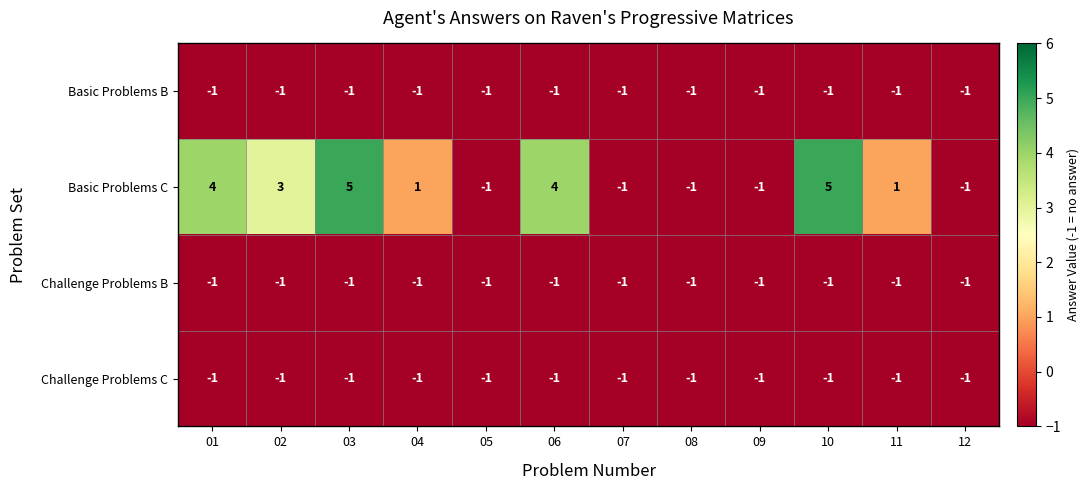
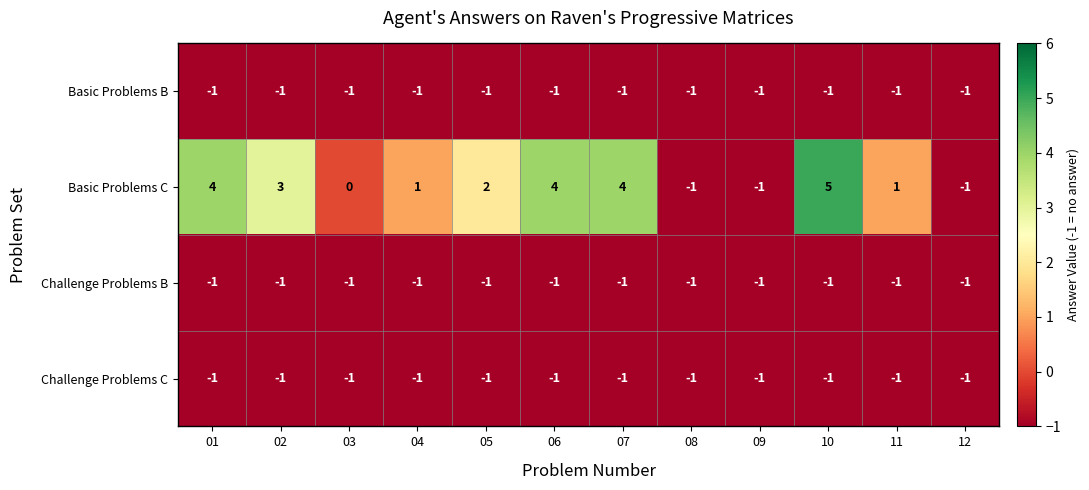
  {
    "Basic Problems B": {
      "01": -1,
      "02": -1,
      "03": -1,
      "04": -1,
      "05": -1,
      "06": -1,
      "07": -1,
      "08": -1,
      "09": -1,
      "10": -1,
      "11": -1,
      "12": -1
    },
    "Basic Problems C": {
      "01": 4,
      "02": 3,
-     "03": 5,
+     "03": 0,
      "04": 1,
-     "05": -1,
+     "05": 2,
      "06": 4,
-     "07": -1,
+     "07": 4,
      "08": -1,
      "09": -1,
      "10": 5,
      "11": 1,
      "12": -1
    },
    "Challenge Problems B": {
      "01": -1,
      "02": -1,
      "03": -1,
      "04": -1,
      "05": -1,
      "06": -1,
      "07": -1,
      "08": -1,
      "09": -1,
      "10": -1,
      "11": -1,
      "12": -1
    },
    "Challenge Problems C": {
      "01": -1,
      "02": -1,
      "03": -1,
      "04": -1,
      "05": -1,
      "06": -1,
      "07": -1,
      "08": -1,
      "09": -1,
      "10": -1,
      "11": -1,
      "12": -1
    }
  }
